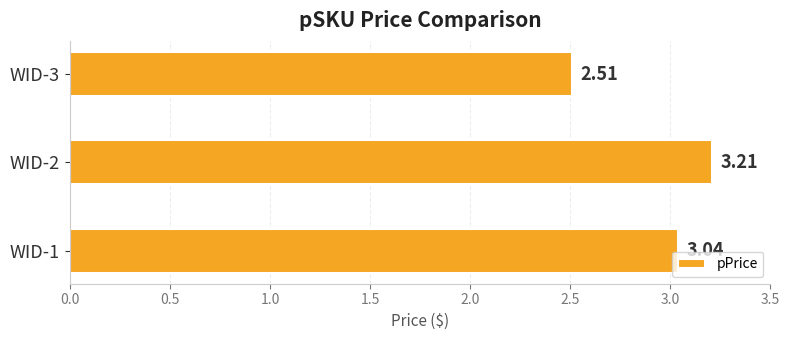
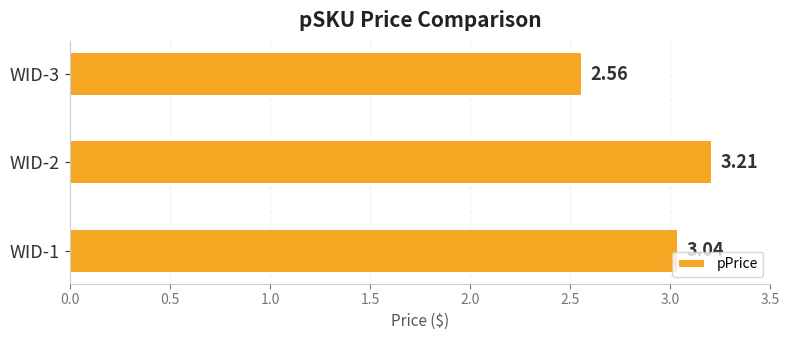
  {
-   "WID-3": 2.51,
+   "WID-3": 2.56,
    "WID-2": 3.21
  }
